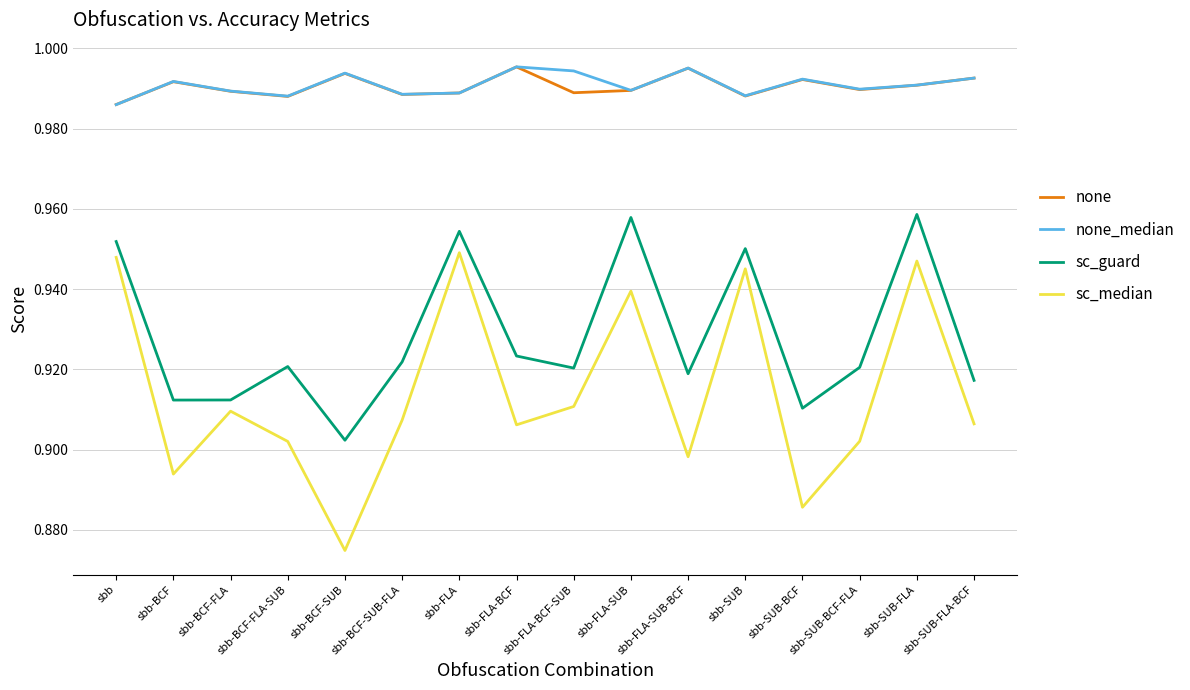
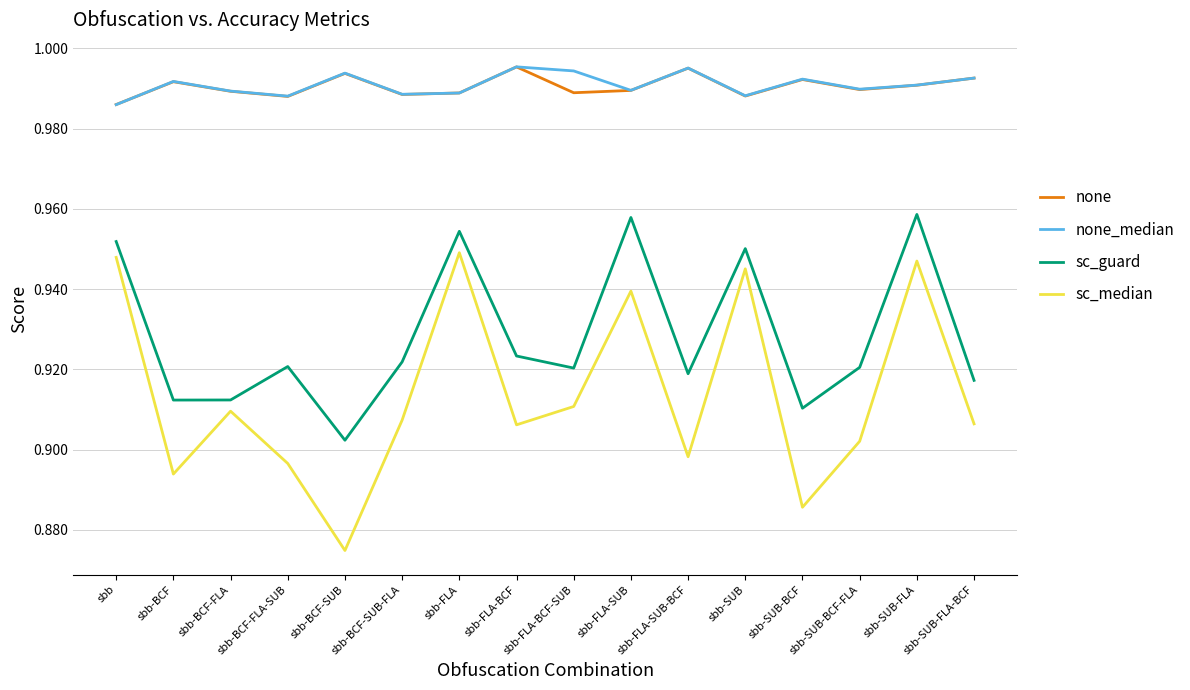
  {
    "none": {
      "sbb-FLA-BCF-SUB": 0.989
    },
    "none_median": {
      "sbb-FLA-BCF-SUB": 0.994
    },
    "sc_guard": {
      "sbb": 0.952,
      "sbb-BCF": 0.912,
      "sbb-BCF-FLA": 0.912,
      "sbb-BCF-FLA-SUB": 0.921,
      "sbb-BCF-SUB": 0.902,
      "sbb-BCF-SUB-FLA": 0.922,
      "sbb-FLA": 0.954,
      "sbb-FLA-BCF": 0.923,
      "sbb-FLA-BCF-SUB": 0.920,
      "sbb-FLA-SUB": 0.958,
      "sbb-FLA-SUB-BCF": 0.919,
      "sbb-SUB": 0.950,
      "sbb-SUB-BCF": 0.910,
      "sbb-SUB-BCF-FLA": 0.921,
      "sbb-SUB-FLA": 0.959,
      "sbb-SUB-FLA-BCF": 0.917
    },
    "sc_median": {
      "sbb": 0.948,
      "sbb-BCF": 0.894,
      "sbb-BCF-FLA": 0.910,
-     "sbb-BCF-FLA-SUB": 0.902,
+     "sbb-BCF-FLA-SUB": 0.897,
      "sbb-BCF-SUB": 0.875,
      "sbb-BCF-SUB-FLA": 0.907,
      "sbb-FLA": 0.949,
      "sbb-FLA-BCF": 0.906,
      "sbb-FLA-BCF-SUB": 0.911,
      "sbb-FLA-SUB": 0.940,
      "sbb-FLA-SUB-BCF": 0.898,
      "sbb-SUB": 0.945,
      "sbb-SUB-BCF": 0.886,
      "sbb-SUB-BCF-FLA": 0.902,
      "sbb-SUB-FLA": 0.947,
      "sbb-SUB-FLA-BCF": 0.906
    }
  }
